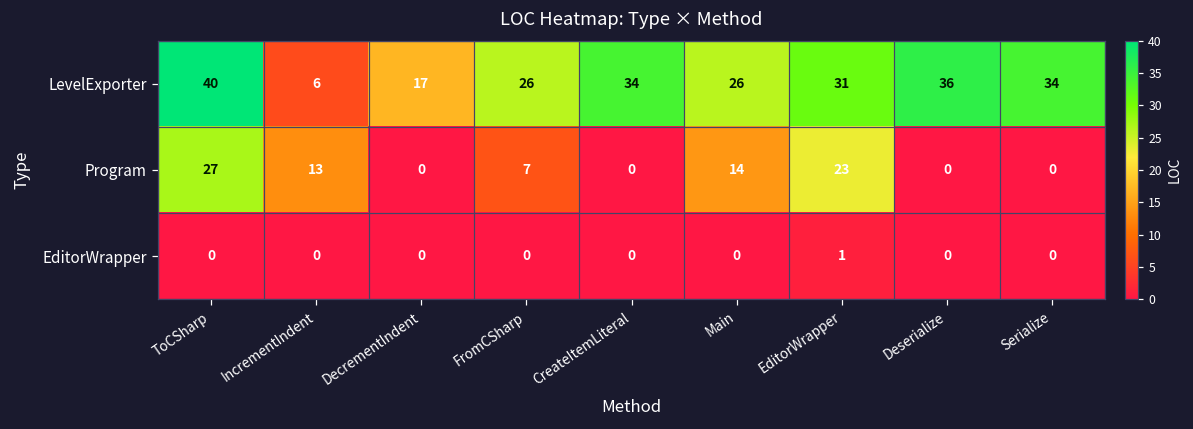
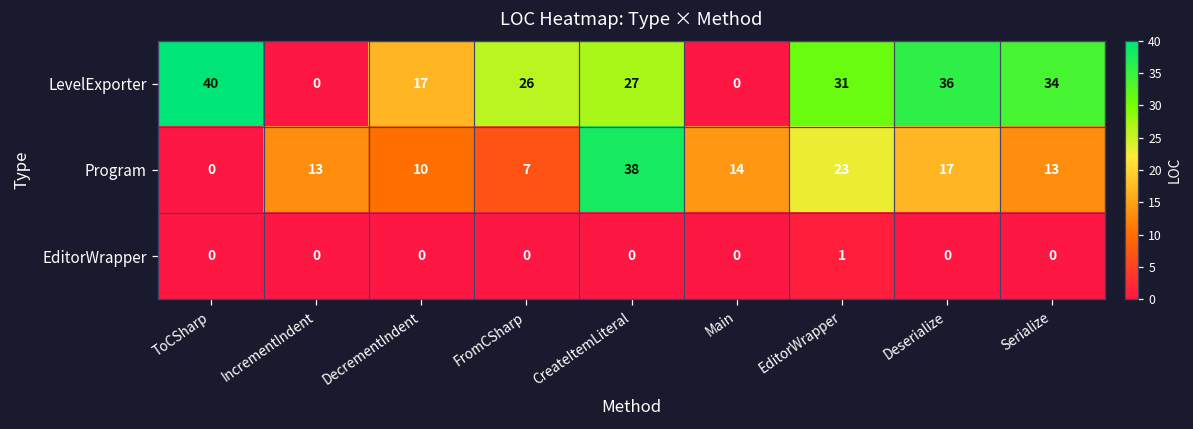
  {
    "LevelExporter": {
      "ToCSharp": 40,
-     "IncrementIndent": 6,
+     "IncrementIndent": 0,
      "DecrementIndent": 17,
      "FromCSharp": 26,
-     "CreateItemLiteral": 34,
-     "Main": 26,
+     "CreateItemLiteral": 27,
+     "Main": 0,
      "EditorWrapper": 31,
      "Deserialize": 36,
      "Serialize": 34
    },
    "Program": {
-     "ToCSharp": 27,
+     "ToCSharp": 0,
      "IncrementIndent": 13,
-     "DecrementIndent": 0,
+     "DecrementIndent": 10,
      "FromCSharp": 7,
-     "CreateItemLiteral": 0,
+     "CreateItemLiteral": 38,
      "Main": 14,
      "EditorWrapper": 23,
-     "Deserialize": 0,
-     "Serialize": 0
+     "Deserialize": 17,
+     "Serialize": 13
    },
    "EditorWrapper": {
      "ToCSharp": 0,
      "IncrementIndent": 0,
      "DecrementIndent": 0,
      "FromCSharp": 0,
      "CreateItemLiteral": 0,
      "Main": 0,
      "EditorWrapper": 1,
      "Deserialize": 0,
      "Serialize": 0
    }
  }
